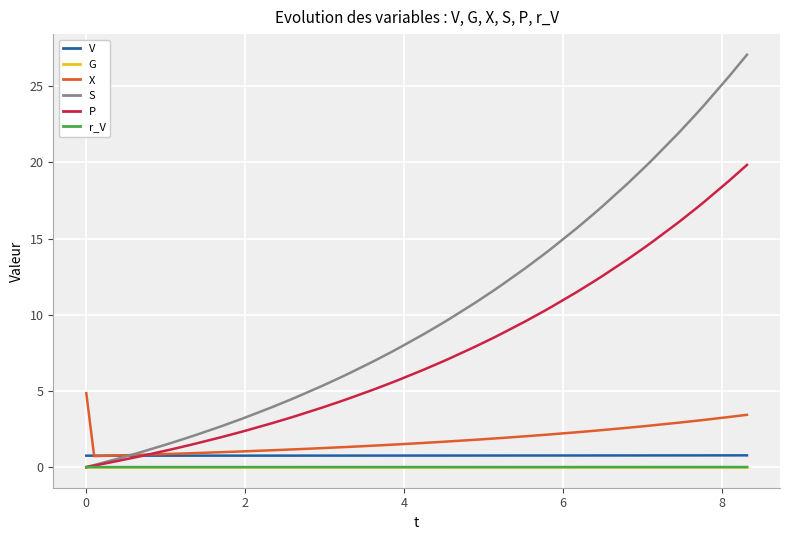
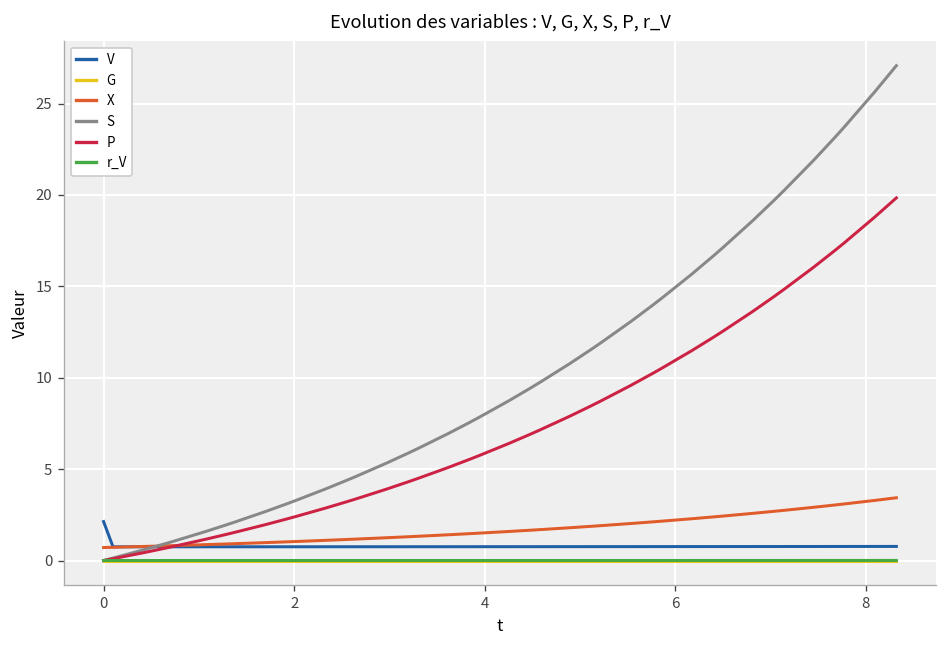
  {
    "V": {
-     "0": 0.8
+     "0": 2.1
    },
    "X": {
-     "0": 4.9
+     "0": 0.7
    }
  }
